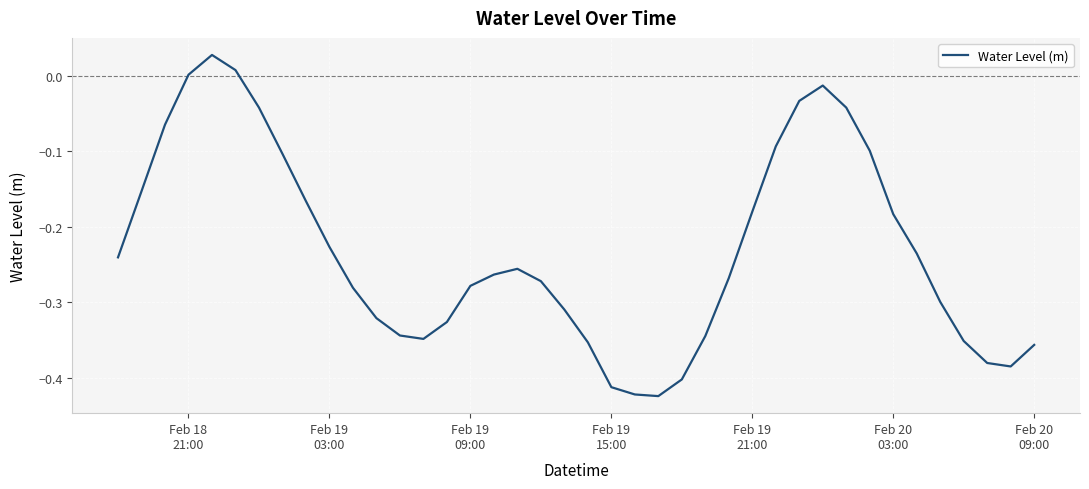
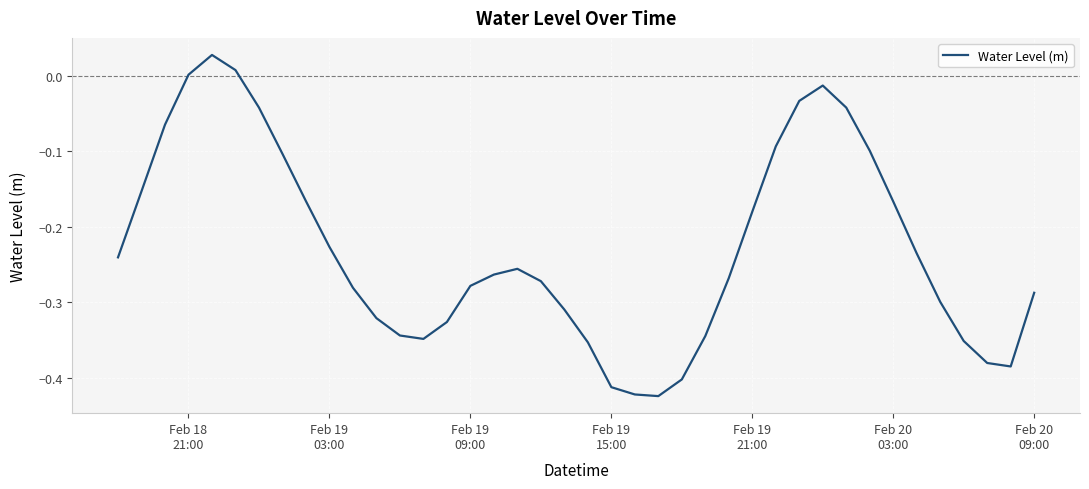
  {
    "Feb 18 21:00": 0.00,
    "Feb 19 03:00": -0.23,
    "Feb 19 09:00": -0.28,
    "Feb 19 15:00": -0.41,
    "Feb 19 21:00": -0.18,
-   "Feb 20 03:00": -0.18,
-   "Feb 20 09:00": -0.36
+   "Feb 20 03:00": -0.17,
+   "Feb 20 09:00": -0.29
  }
